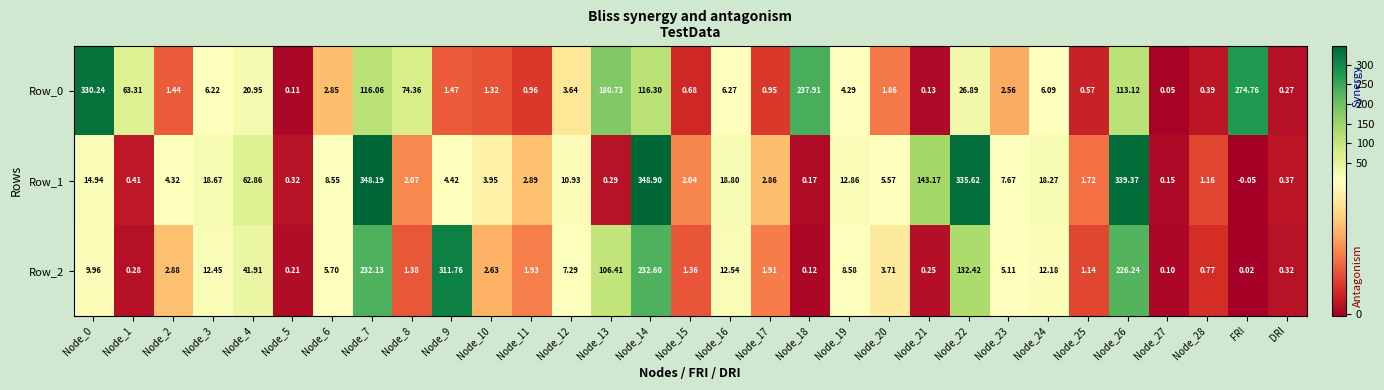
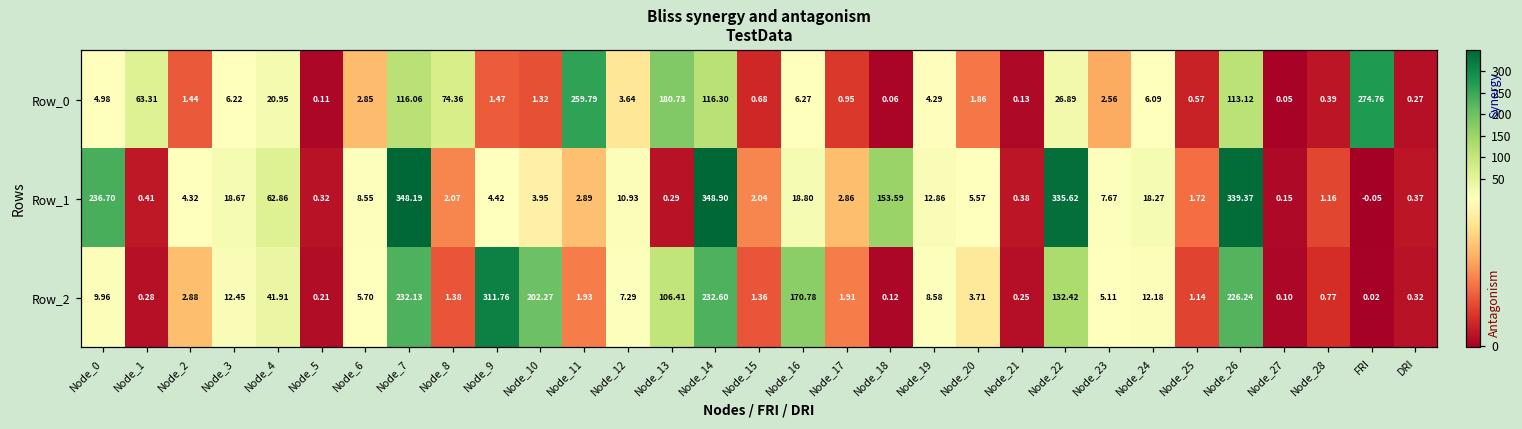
  {
    "Row_0": {
-     "Node_0": 330.24,
+     "Node_0": 4.98,
      "Node_1": 63.31,
      "Node_2": 1.44,
      "Node_3": 6.22,
      "Node_4": 20.95,
      "Node_5": 0.11,
      "Node_6": 2.85,
      "Node_7": 116.06,
      "Node_8": 74.36,
      "Node_9": 1.47,
      "Node_10": 1.32,
-     "Node_11": 0.96,
+     "Node_11": 259.79,
      "Node_12": 3.64,
      "Node_13": 180.73,
      "Node_14": 116.30,
      "Node_15": 0.68,
      "Node_16": 6.27,
      "Node_17": 0.95,
-     "Node_18": 237.91,
+     "Node_18": 0.06,
      "Node_19": 4.29,
      "Node_20": 1.86,
      "Node_21": 0.13,
      "Node_22": 26.89,
      "Node_23": 2.56,
      "Node_24": 6.09,
      "Node_25": 0.57,
      "Node_26": 113.12,
      "Node_27": 0.05,
      "Node_28": 0.39,
      "FRI": 274.76,
      "DRI": 0.27
    },
    "Row_1": {
-     "Node_0": 14.94,
+     "Node_0": 236.70,
      "Node_1": 0.41,
      "Node_2": 4.32,
      "Node_3": 18.67,
      "Node_4": 62.86,
      "Node_5": 0.32,
      "Node_6": 8.55,
      "Node_7": 348.19,
      "Node_8": 2.07,
      "Node_9": 4.42,
      "Node_10": 3.95,
      "Node_11": 2.89,
      "Node_12": 10.93,
      "Node_13": 0.29,
      "Node_14": 348.90,
      "Node_15": 2.04,
      "Node_16": 18.80,
      "Node_17": 2.86,
-     "Node_18": 0.17,
+     "Node_18": 153.59,
      "Node_19": 12.86,
      "Node_20": 5.57,
-     "Node_21": 143.17,
+     "Node_21": 0.38,
      "Node_22": 335.62,
      "Node_23": 7.67,
      "Node_24": 18.27,
      "Node_25": 1.72,
      "Node_26": 339.37,
      "Node_27": 0.15,
      "Node_28": 1.16,
      "FRI": -0.05,
      "DRI": 0.37
    },
    "Row_2": {
      "Node_0": 9.96,
      "Node_1": 0.28,
      "Node_2": 2.88,
      "Node_3": 12.45,
      "Node_4": 41.91,
      "Node_5": 0.21,
      "Node_6": 5.70,
      "Node_7": 232.13,
      "Node_8": 1.38,
      "Node_9": 311.76,
-     "Node_10": 2.63,
+     "Node_10": 202.27,
      "Node_11": 1.93,
      "Node_12": 7.29,
      "Node_13": 106.41,
      "Node_14": 232.60,
      "Node_15": 1.36,
-     "Node_16": 12.54,
+     "Node_16": 170.78,
      "Node_17": 1.91,
      "Node_18": 0.12,
      "Node_19": 8.58,
      "Node_20": 3.71,
      "Node_21": 0.25,
      "Node_22": 132.42,
      "Node_23": 5.11,
      "Node_24": 12.18,
      "Node_25": 1.14,
      "Node_26": 226.24,
      "Node_27": 0.10,
      "Node_28": 0.77,
      "FRI": 0.02,
      "DRI": 0.32
    }
  }
